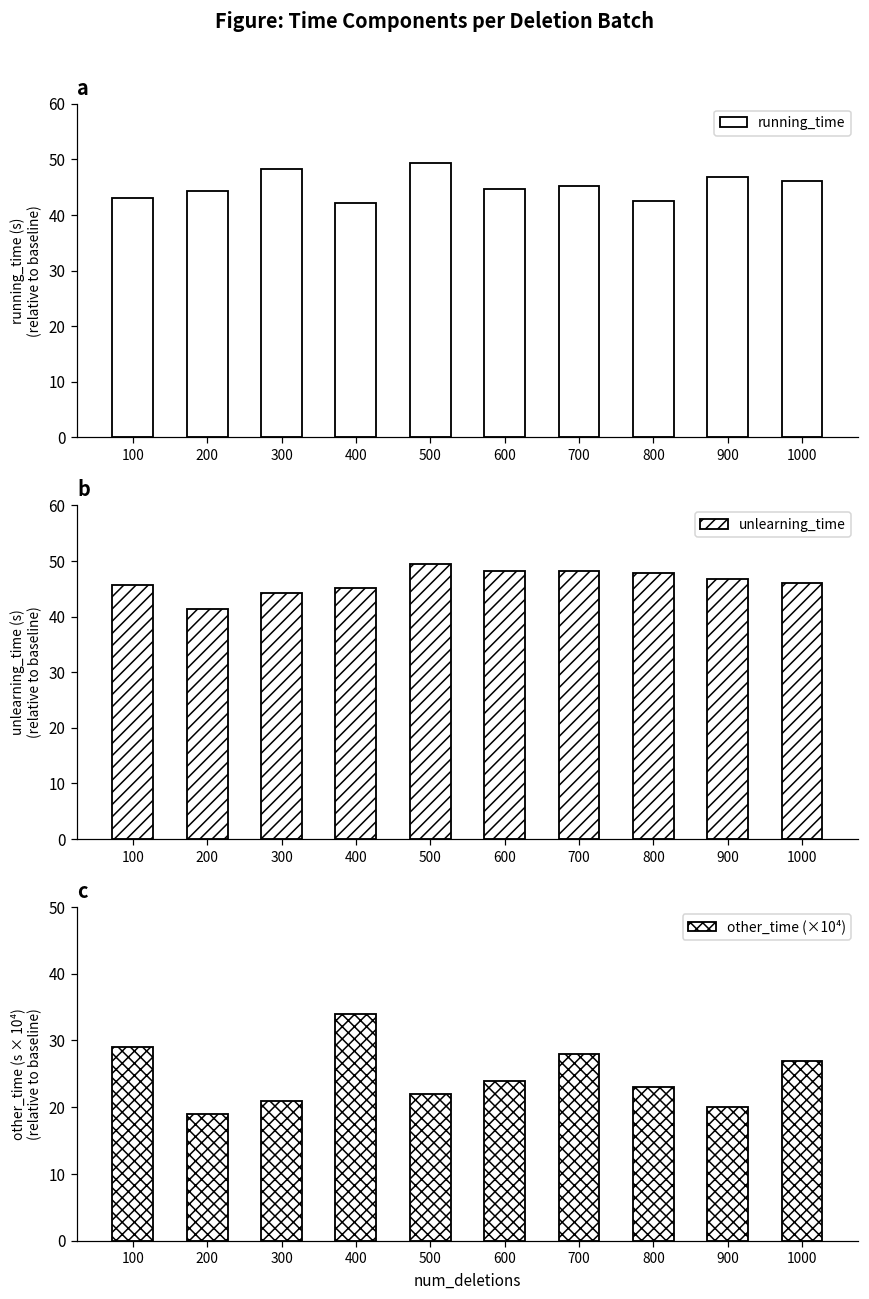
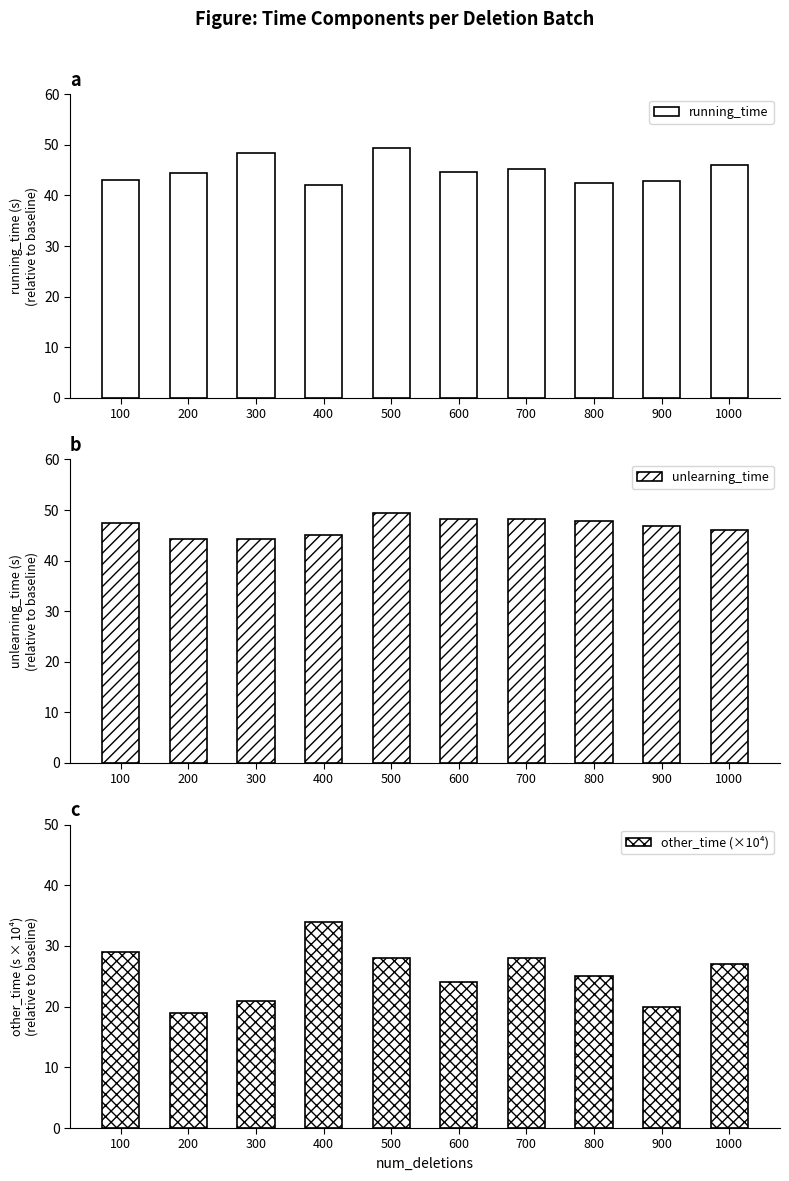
  {
    "a": {
      "100": 43,
      "200": 44,
      "300": 48,
      "400": 42,
      "500": 49,
      "600": 45,
      "700": 45,
      "800": 43,
-     "900": 47,
+     "900": 43,
      "1000": 46
    },
    "b": {
-     "100": 46,
-     "200": 41,
+     "100": 48,
+     "200": 44,
      "300": 44,
      "400": 45,
      "500": 49,
      "600": 48,
      "700": 48,
      "800": 48,
      "900": 47,
      "1000": 46
    },
    "c": {
      "100": 29,
      "200": 19,
      "300": 21,
      "400": 34,
-     "500": 22,
+     "500": 28,
      "600": 24,
      "700": 28,
-     "800": 23,
+     "800": 25,
      "900": 20,
      "1000": 27
    }
  }
